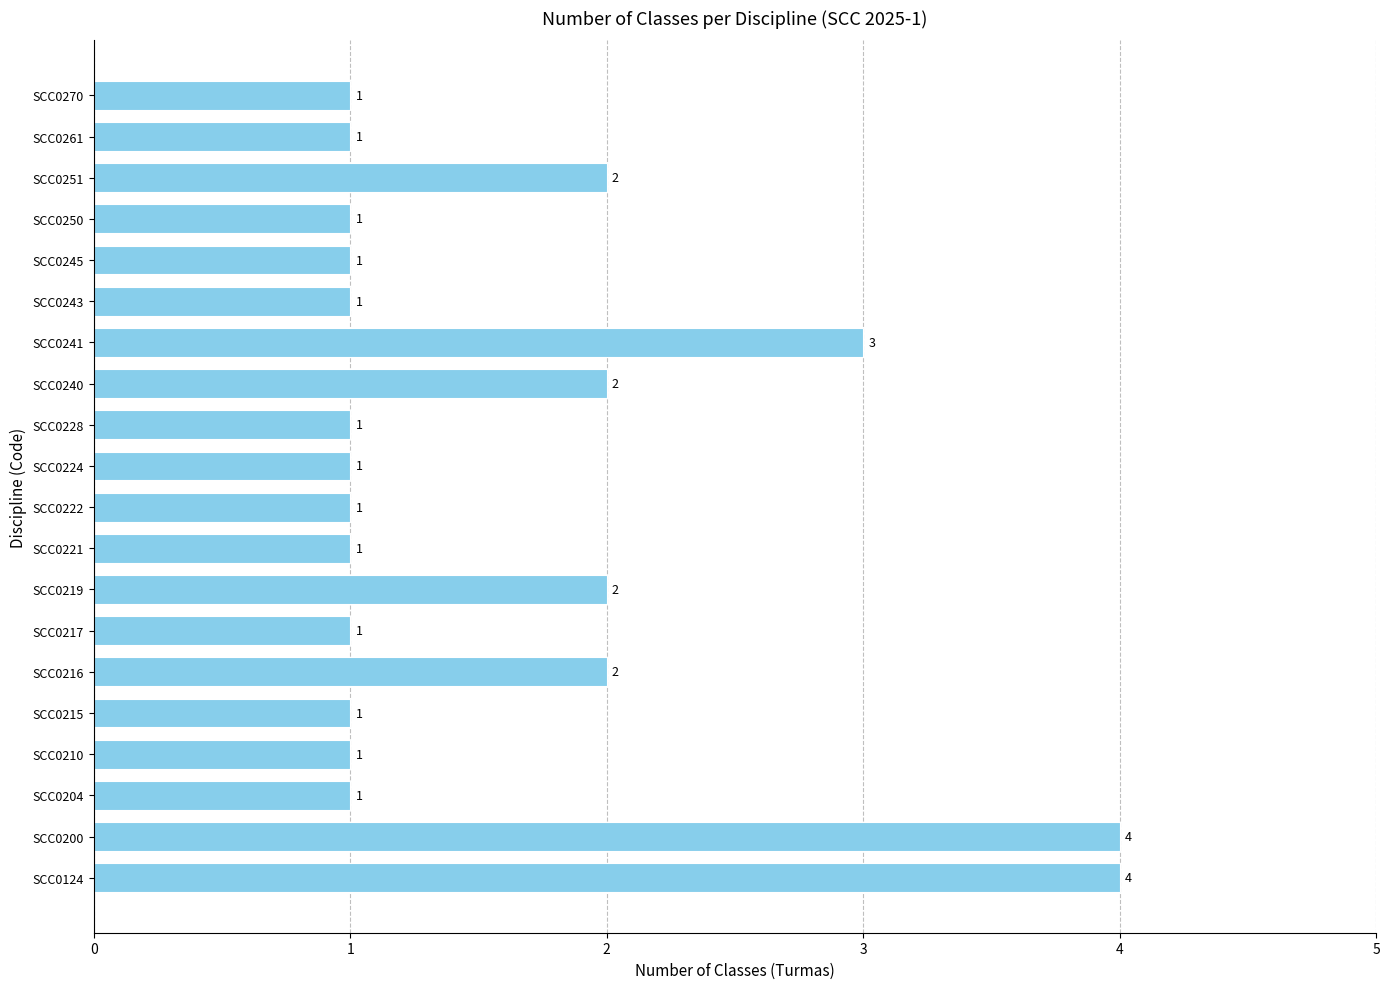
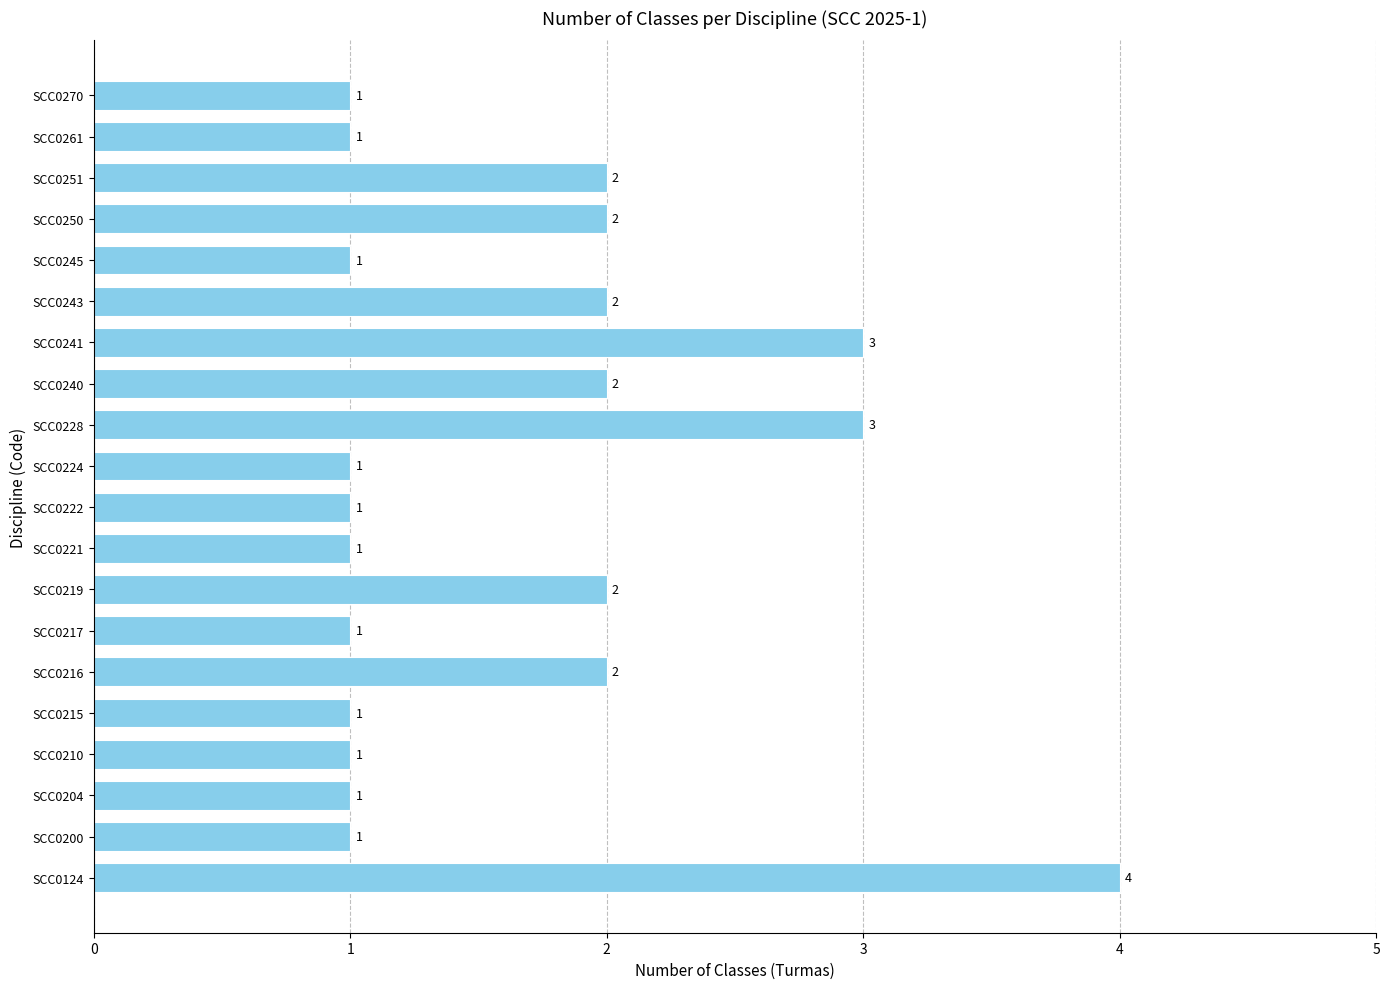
  {
    "SCC0270": 1,
    "SCC0261": 1,
    "SCC0251": 2,
-   "SCC0250": 1,
+   "SCC0250": 2,
    "SCC0245": 1,
-   "SCC0243": 1,
+   "SCC0243": 2,
    "SCC0241": 3,
    "SCC0240": 2,
-   "SCC0228": 1,
+   "SCC0228": 3,
    "SCC0224": 1,
    "SCC0222": 1,
    "SCC0221": 1,
    "SCC0219": 2,
    "SCC0217": 1,
    "SCC0216": 2,
    "SCC0215": 1,
    "SCC0210": 1,
    "SCC0204": 1,
-   "SCC0200": 4,
+   "SCC0200": 1,
    "SCC0124": 4
  }
